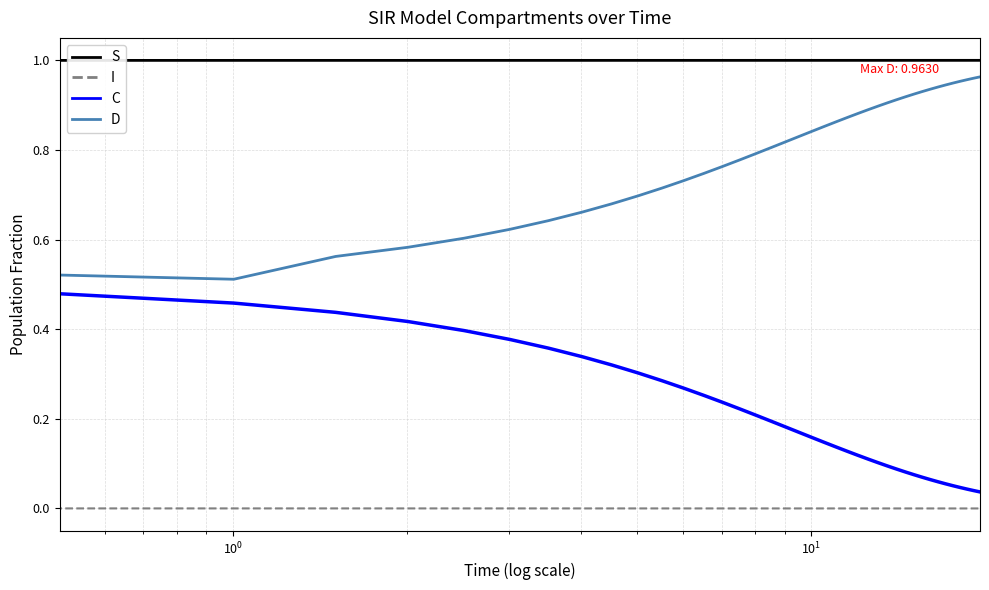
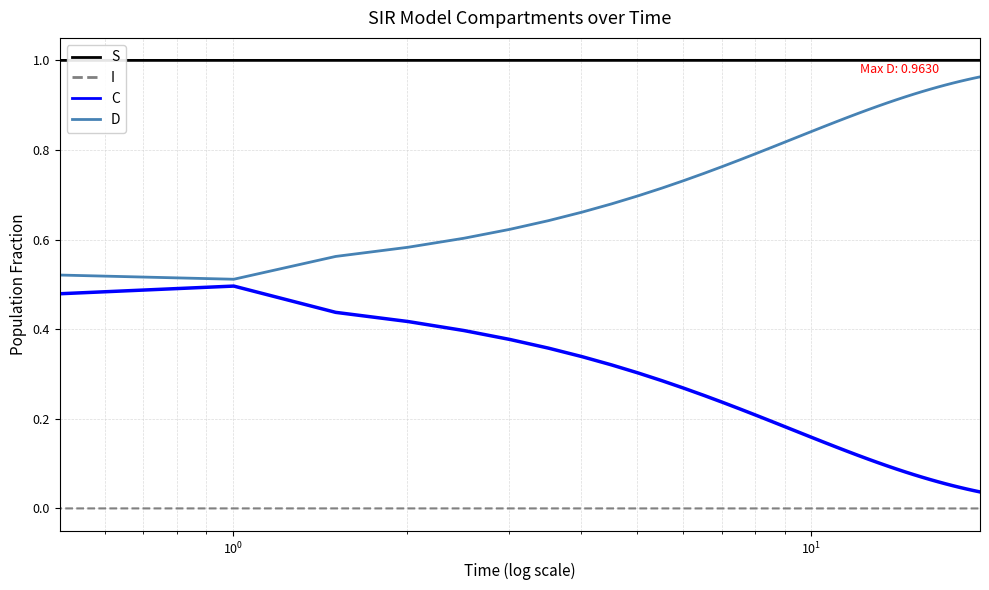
  {
    "S": {
      "10^0": 1.00
    },
    "I": {
      "10^0": 0.00
    },
    "C": {
-     "10^0": 0.46
+     "10^0": 0.50
    },
    "D": {
      "10^0": 0.51
    }
  }
